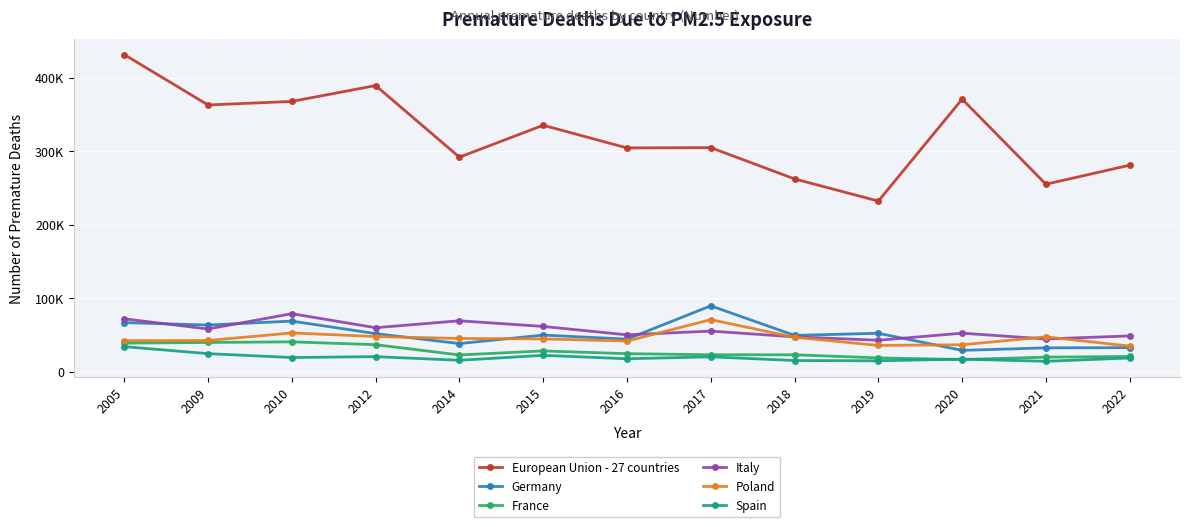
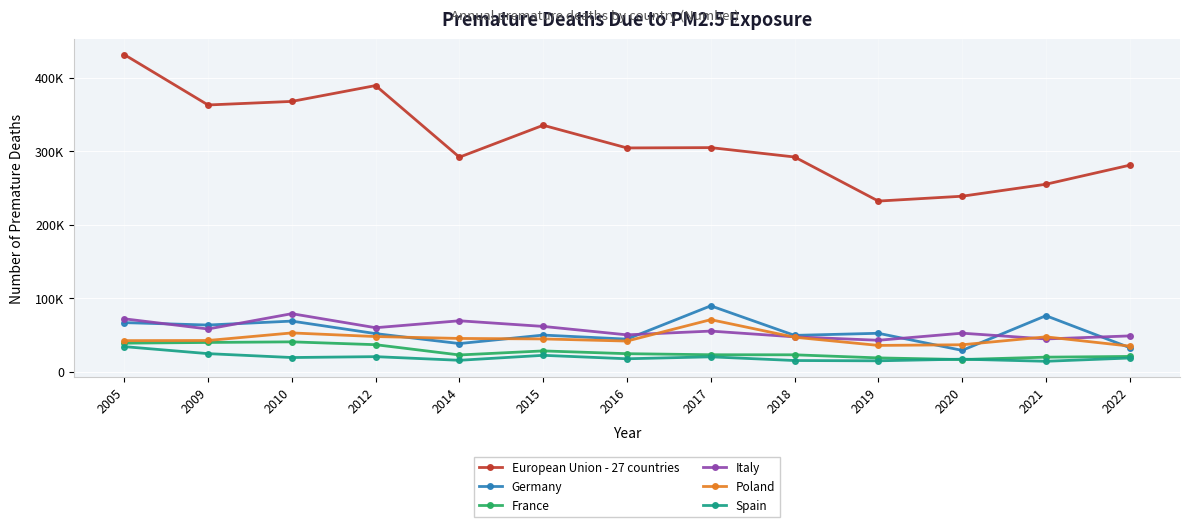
  {
    "European Union - 27 countries": {
      "2005": 430000,
      "2009": 360000,
      "2010": 370000,
      "2012": 390000,
      "2014": 290000,
      "2015": 340000,
      "2016": 300000,
      "2017": 300000,
-     "2018": 260000,
+     "2018": 290000,
      "2019": 230000,
-     "2020": 370000,
+     "2020": 240000,
      "2021": 250000,
      "2022": 280000
    },
    "Germany": {
      "2005": 70000,
      "2009": 60000,
      "2010": 70000,
      "2012": 50000,
      "2014": 40000,
      "2015": 50000,
      "2017": 90000,
      "2019": 50000,
      "2020": 30000,
-     "2021": 30000
+     "2021": 80000
    },
    "Italy": {
      "2005": 70000,
      "2009": 60000,
      "2010": 80000,
      "2012": 60000,
      "2014": 70000,
      "2015": 60000,
      "2016": 50000,
      "2017": 60000,
      "2019": 40000,
      "2020": 50000,
      "2022": 50000
    },
    "Poland": {
      "2010": 50000,
      "2012": 50000,
      "2014": 50000,
      "2015": 40000,
      "2017": 70000,
      "2019": 40000,
      "2020": 40000
    }
  }
